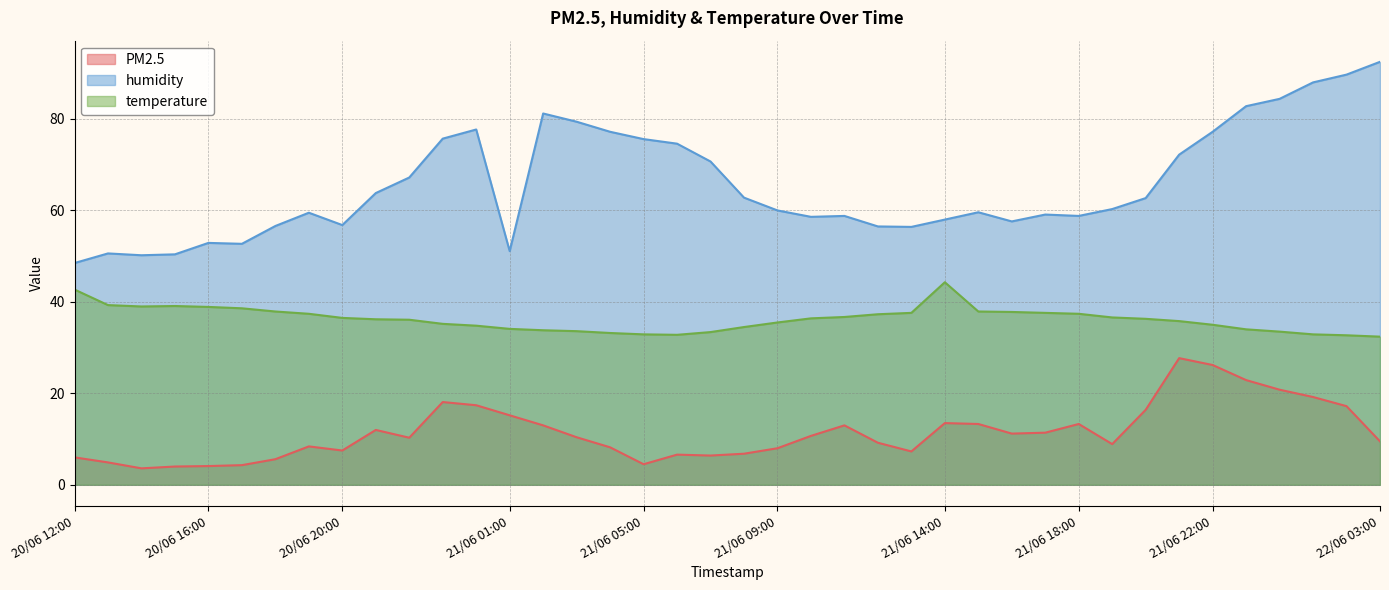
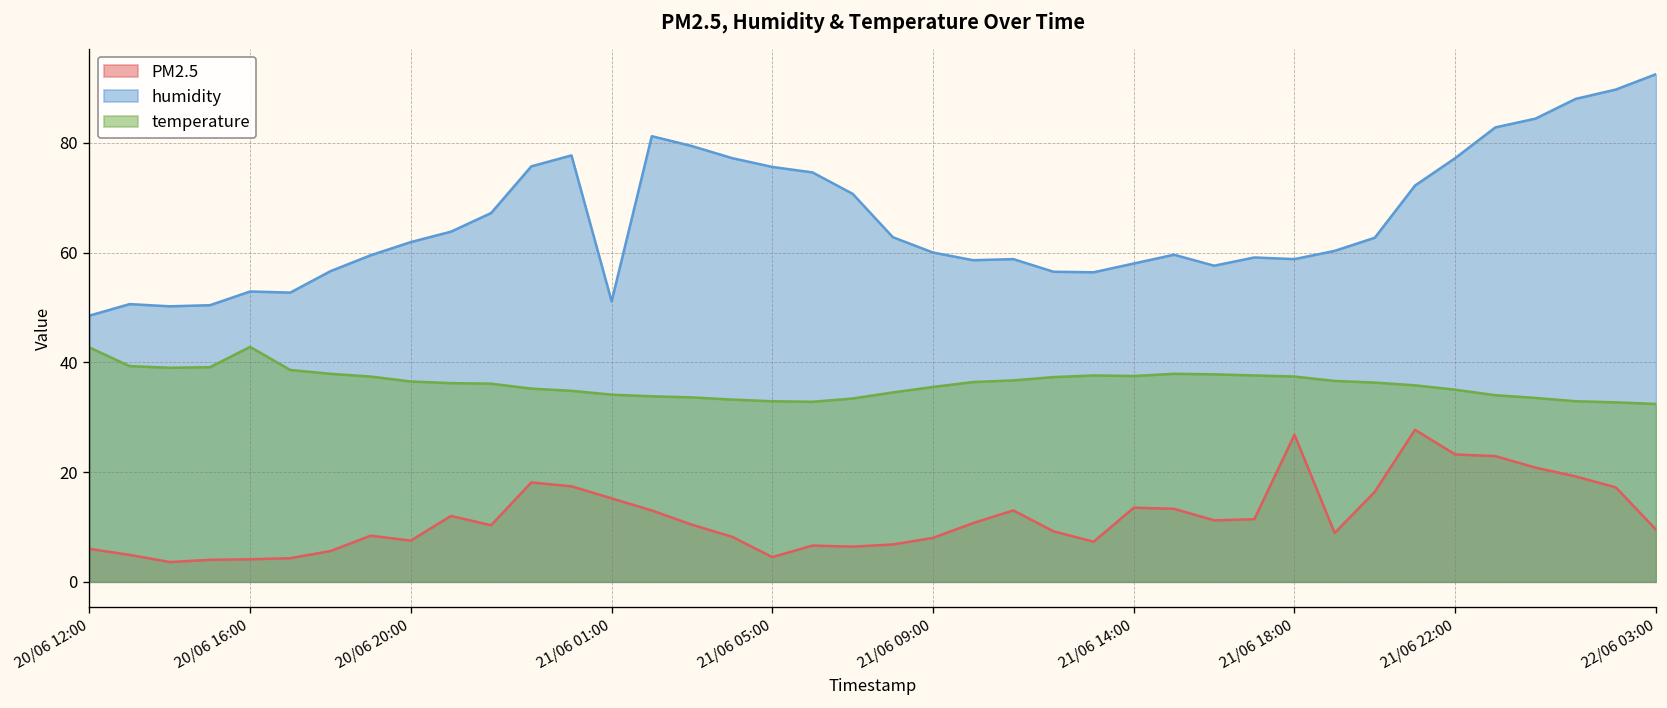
  {
    "PM2.5": {
      "20/06 12:00": 6,
      "20/06 16:00": 4,
      "20/06 20:00": 8,
      "21/06 01:00": 15,
      "21/06 05:00": 5,
      "21/06 09:00": 8,
      "21/06 14:00": 14,
-     "21/06 18:00": 13,
-     "21/06 22:00": 26,
+     "21/06 18:00": 27,
+     "21/06 22:00": 23,
      "22/06 03:00": 10
    },
    "humidity": {
      "20/06 12:00": 49,
      "20/06 16:00": 53,
-     "20/06 20:00": 57,
+     "20/06 20:00": 62,
      "21/06 01:00": 51,
      "21/06 05:00": 76,
      "21/06 09:00": 60,
      "21/06 14:00": 58,
      "21/06 18:00": 59,
      "21/06 22:00": 77,
      "22/06 03:00": 93
    },
    "temperature": {
      "20/06 12:00": 43,
-     "20/06 16:00": 39,
+     "20/06 16:00": 43,
      "20/06 20:00": 37,
      "21/06 01:00": 34,
      "21/06 05:00": 33,
      "21/06 09:00": 36,
-     "21/06 14:00": 44,
+     "21/06 14:00": 38,
      "21/06 18:00": 37,
      "21/06 22:00": 35,
      "22/06 03:00": 32
    }
  }
